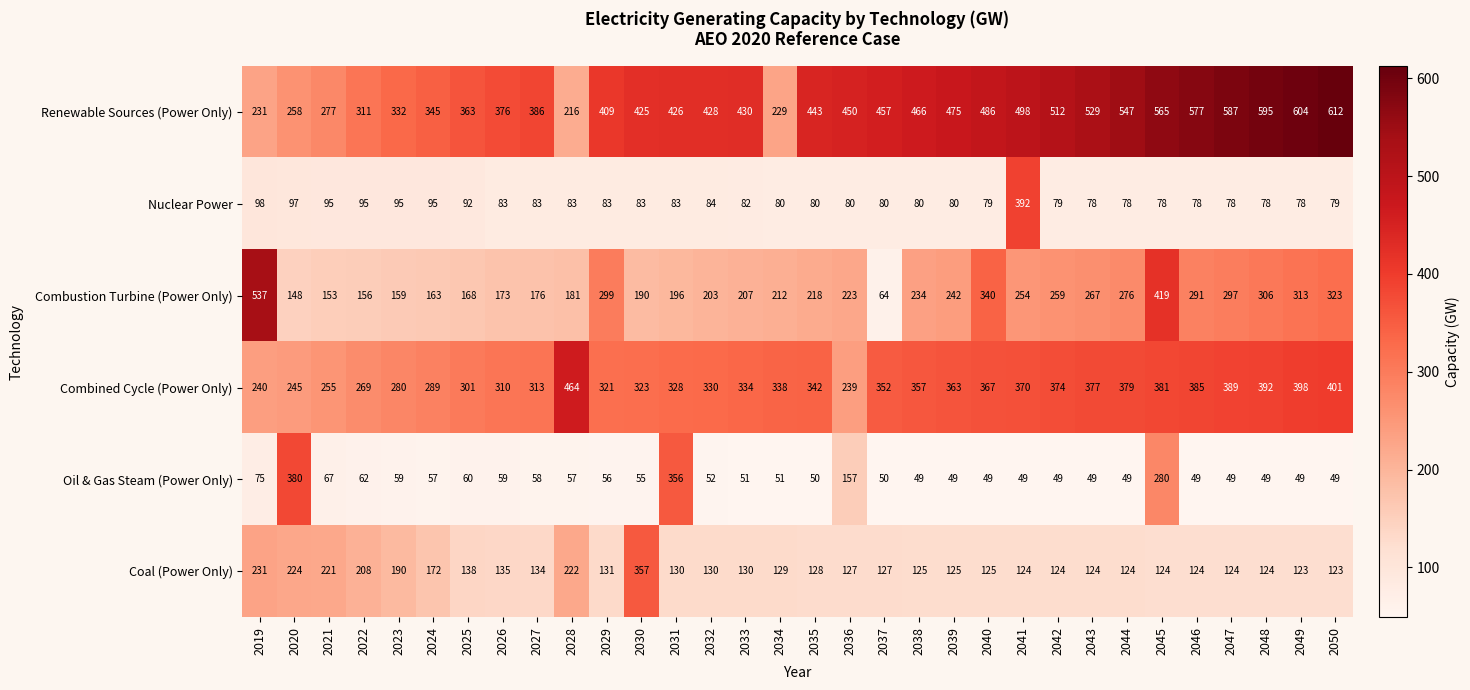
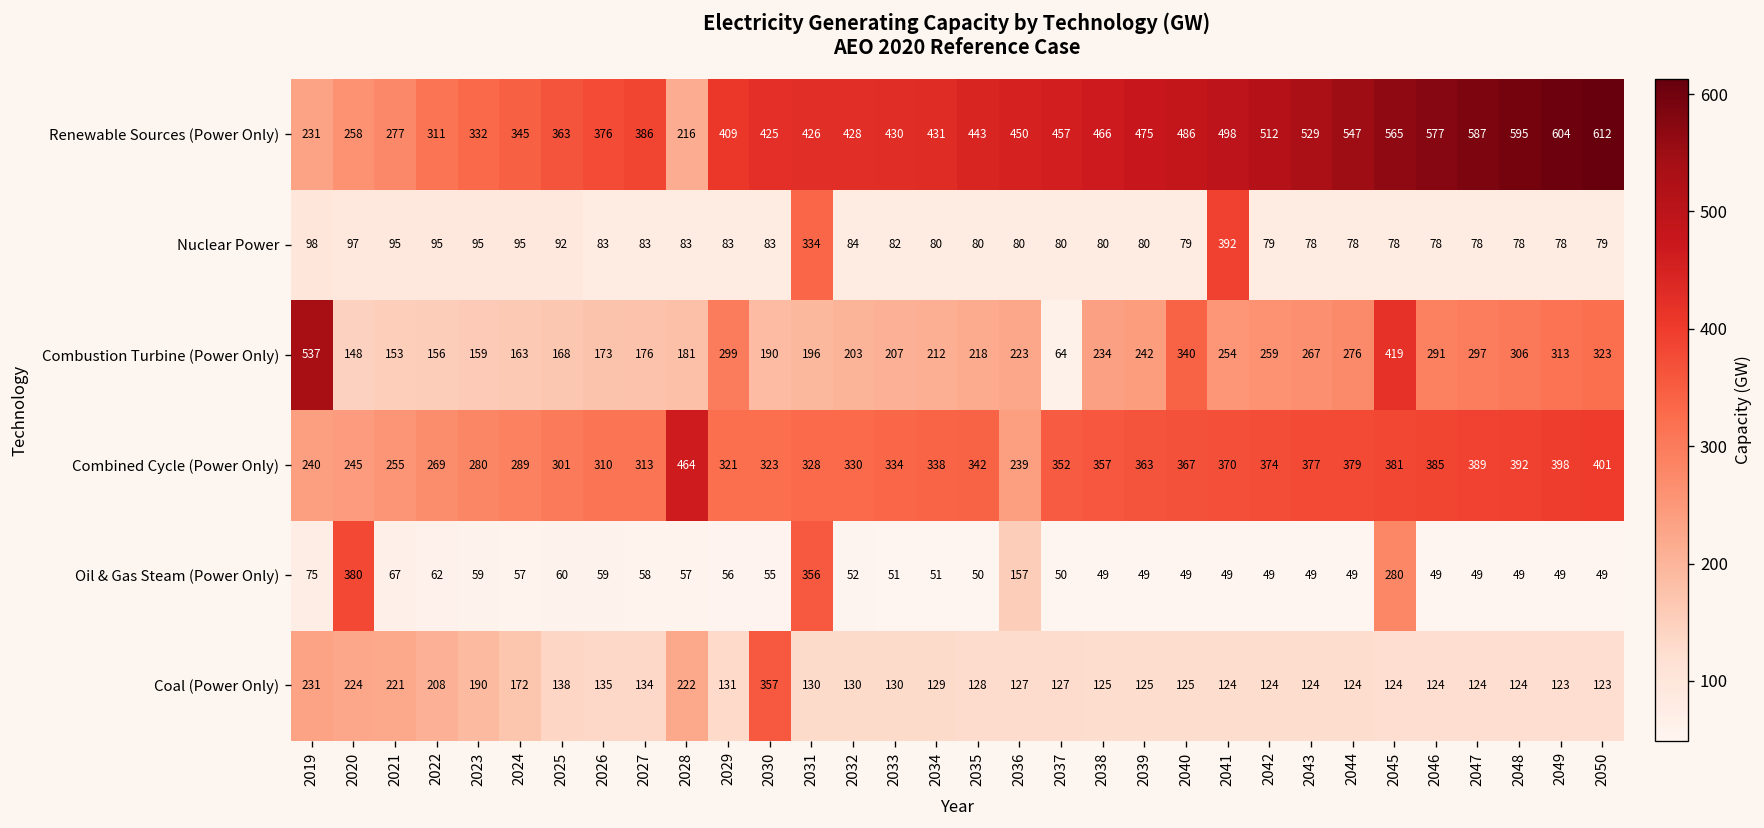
  {
    "Renewable Sources (Power Only)": {
      "2019": 231,
      "2020": 258,
      "2021": 277,
      "2022": 311,
      "2023": 332,
      "2024": 345,
      "2025": 363,
      "2026": 376,
      "2027": 386,
      "2028": 216,
      "2029": 409,
      "2030": 425,
      "2031": 426,
      "2032": 428,
      "2033": 430,
-     "2034": 229,
+     "2034": 431,
      "2035": 443,
      "2036": 450,
      "2037": 457,
      "2038": 466,
      "2039": 475,
      "2040": 486,
      "2041": 498,
      "2042": 512,
      "2043": 529,
      "2044": 547,
      "2045": 565,
      "2046": 577,
      "2047": 587,
      "2048": 595,
      "2049": 604,
      "2050": 612
    },
    "Nuclear Power": {
      "2019": 98,
      "2020": 97,
      "2021": 95,
      "2022": 95,
      "2023": 95,
      "2024": 95,
      "2025": 92,
      "2026": 83,
      "2027": 83,
      "2028": 83,
      "2029": 83,
      "2030": 83,
-     "2031": 83,
+     "2031": 334,
      "2032": 84,
      "2033": 82,
      "2034": 80,
      "2035": 80,
      "2036": 80,
      "2037": 80,
      "2038": 80,
      "2039": 80,
      "2040": 79,
      "2041": 392,
      "2042": 79,
      "2043": 78,
      "2044": 78,
      "2045": 78,
      "2046": 78,
      "2047": 78,
      "2048": 78,
      "2049": 78,
      "2050": 79
    },
    "Combustion Turbine (Power Only)": {
      "2019": 537,
      "2020": 148,
      "2021": 153,
      "2022": 156,
      "2023": 159,
      "2024": 163,
      "2025": 168,
      "2026": 173,
      "2027": 176,
      "2028": 181,
      "2029": 299,
      "2030": 190,
      "2031": 196,
      "2032": 203,
      "2033": 207,
      "2034": 212,
      "2035": 218,
      "2036": 223,
      "2037": 64,
      "2038": 234,
      "2039": 242,
      "2040": 340,
      "2041": 254,
      "2042": 259,
      "2043": 267,
      "2044": 276,
      "2045": 419,
      "2046": 291,
      "2047": 297,
      "2048": 306,
      "2049": 313,
      "2050": 323
    },
    "Combined Cycle (Power Only)": {
      "2019": 240,
      "2020": 245,
      "2021": 255,
      "2022": 269,
      "2023": 280,
      "2024": 289,
      "2025": 301,
      "2026": 310,
      "2027": 313,
      "2028": 464,
      "2029": 321,
      "2030": 323,
      "2031": 328,
      "2032": 330,
      "2033": 334,
      "2034": 338,
      "2035": 342,
      "2036": 239,
      "2037": 352,
      "2038": 357,
      "2039": 363,
      "2040": 367,
      "2041": 370,
      "2042": 374,
      "2043": 377,
      "2044": 379,
      "2045": 381,
      "2046": 385,
      "2047": 389,
      "2048": 392,
      "2049": 398,
      "2050": 401
    },
    "Oil & Gas Steam (Power Only)": {
      "2019": 75,
      "2020": 380,
      "2021": 67,
      "2022": 62,
      "2023": 59,
      "2024": 57,
      "2025": 60,
      "2026": 59,
      "2027": 58,
      "2028": 57,
      "2029": 56,
      "2030": 55,
      "2031": 356,
      "2032": 52,
      "2033": 51,
      "2034": 51,
      "2035": 50,
      "2036": 157,
      "2037": 50,
      "2038": 49,
      "2039": 49,
      "2040": 49,
      "2041": 49,
      "2042": 49,
      "2043": 49,
      "2044": 49,
      "2045": 280,
      "2046": 49,
      "2047": 49,
      "2048": 49,
      "2049": 49,
      "2050": 49
    },
    "Coal (Power Only)": {
      "2019": 231,
      "2020": 224,
      "2021": 221,
      "2022": 208,
      "2023": 190,
      "2024": 172,
      "2025": 138,
      "2026": 135,
      "2027": 134,
      "2028": 222,
      "2029": 131,
      "2030": 357,
      "2031": 130,
      "2032": 130,
      "2033": 130,
      "2034": 129,
      "2035": 128,
      "2036": 127,
      "2037": 127,
      "2038": 125,
      "2039": 125,
      "2040": 125,
      "2041": 124,
      "2042": 124,
      "2043": 124,
      "2044": 124,
      "2045": 124,
      "2046": 124,
      "2047": 124,
      "2048": 124,
      "2049": 123,
      "2050": 123
    }
  }
